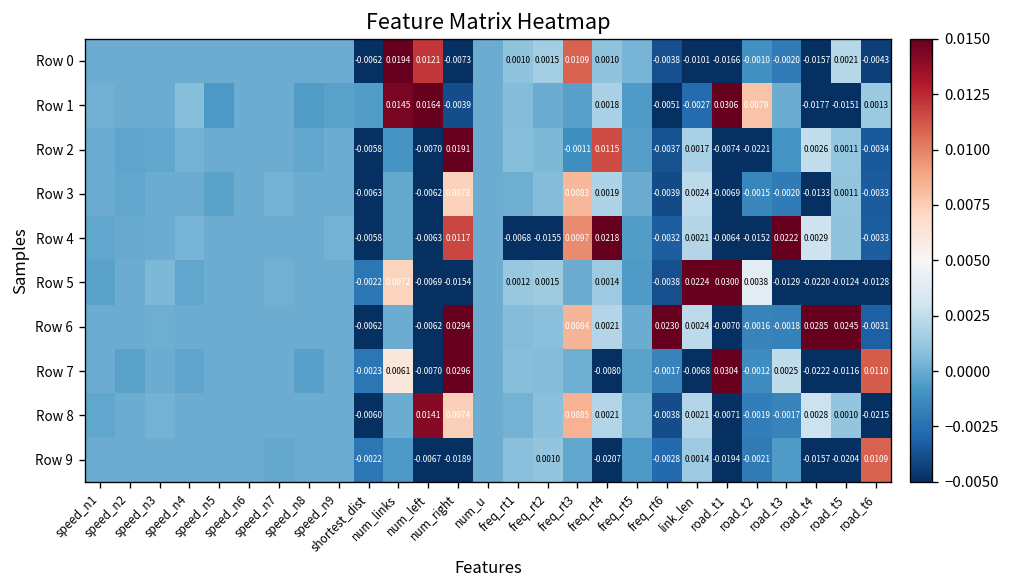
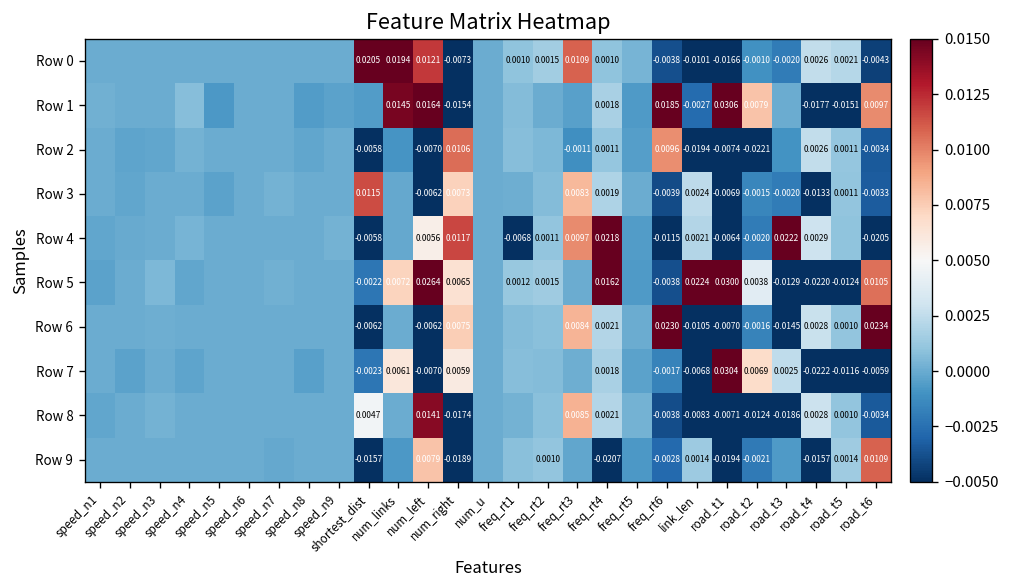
  {
    "Row 0": {
-     "shortest_dist": -0.0062,
+     "shortest_dist": 0.0205,
      "num_links": 0.0194,
      "num_left": 0.0121,
      "num_right": -0.0073,
      "freq_rt1": 0.0010,
      "freq_rt2": 0.0015,
      "freq_rt3": 0.0109,
      "freq_rt4": 0.0010,
      "freq_rt6": -0.0038,
      "link_len": -0.0101,
      "road_t1": -0.0166,
      "road_t2": -0.0010,
      "road_t3": -0.0020,
-     "road_t4": -0.0157,
+     "road_t4": 0.0026,
      "road_t5": 0.0021,
      "road_t6": -0.0043
    },
    "Row 1": {
      "num_links": 0.0145,
      "num_left": 0.0164,
-     "num_right": -0.0039,
+     "num_right": -0.0154,
      "freq_rt4": 0.0018,
-     "freq_rt6": -0.0051,
+     "freq_rt6": 0.0185,
      "link_len": -0.0027,
      "road_t1": 0.0306,
      "road_t2": 0.0079,
      "road_t4": -0.0177,
      "road_t5": -0.0151,
-     "road_t6": 0.0013
+     "road_t6": 0.0097
    },
    "Row 2": {
      "shortest_dist": -0.0058,
      "num_left": -0.0070,
-     "num_right": 0.0191,
+     "num_right": 0.0106,
      "freq_rt3": -0.0011,
-     "freq_rt4": 0.0115,
-     "freq_rt6": -0.0037,
-     "link_len": 0.0017,
+     "freq_rt4": 0.0011,
+     "freq_rt6": 0.0096,
+     "link_len": -0.0194,
      "road_t1": -0.0074,
      "road_t2": -0.0221,
      "road_t4": 0.0026,
      "road_t5": 0.0011,
      "road_t6": -0.0034
    },
    "Row 3": {
-     "shortest_dist": -0.0063,
+     "shortest_dist": 0.0115,
      "num_left": -0.0062,
      "num_right": 0.0073,
      "freq_rt3": 0.0083,
      "freq_rt4": 0.0019,
      "freq_rt6": -0.0039,
      "link_len": 0.0024,
      "road_t1": -0.0069,
      "road_t2": -0.0015,
      "road_t3": -0.0020,
      "road_t4": -0.0133,
      "road_t5": 0.0011,
      "road_t6": -0.0033
    },
    "Row 4": {
      "shortest_dist": -0.0058,
-     "num_left": -0.0063,
+     "num_left": 0.0056,
      "num_right": 0.0117,
      "freq_rt1": -0.0068,
-     "freq_rt2": -0.0155,
+     "freq_rt2": 0.0011,
      "freq_rt3": 0.0097,
      "freq_rt4": 0.0218,
-     "freq_rt6": -0.0032,
+     "freq_rt6": -0.0115,
      "link_len": 0.0021,
      "road_t1": -0.0064,
-     "road_t2": -0.0152,
+     "road_t2": -0.0020,
      "road_t3": 0.0222,
      "road_t4": 0.0029,
-     "road_t6": -0.0033
+     "road_t6": -0.0205
    },
    "Row 5": {
      "shortest_dist": -0.0022,
      "num_links": 0.0072,
-     "num_left": -0.0069,
-     "num_right": -0.0154,
+     "num_left": 0.0264,
+     "num_right": 0.0065,
      "freq_rt1": 0.0012,
      "freq_rt2": 0.0015,
-     "freq_rt4": 0.0014,
+     "freq_rt4": 0.0162,
      "freq_rt6": -0.0038,
      "link_len": 0.0224,
      "road_t1": 0.0300,
      "road_t2": 0.0038,
      "road_t3": -0.0129,
      "road_t4": -0.0220,
      "road_t5": -0.0124,
-     "road_t6": -0.0128
+     "road_t6": 0.0105
    },
    "Row 6": {
      "shortest_dist": -0.0062,
      "num_left": -0.0062,
-     "num_right": 0.0294,
+     "num_right": 0.0075,
      "freq_rt3": 0.0084,
      "freq_rt4": 0.0021,
      "freq_rt6": 0.0230,
-     "link_len": 0.0024,
+     "link_len": -0.0105,
      "road_t1": -0.0070,
      "road_t2": -0.0016,
-     "road_t3": -0.0018,
-     "road_t4": 0.0285,
-     "road_t5": 0.0245,
-     "road_t6": -0.0031
+     "road_t3": -0.0145,
+     "road_t4": 0.0028,
+     "road_t5": 0.0010,
+     "road_t6": 0.0234
    },
    "Row 7": {
      "shortest_dist": -0.0023,
      "num_links": 0.0061,
      "num_left": -0.0070,
-     "num_right": 0.0296,
-     "freq_rt4": -0.0080,
+     "num_right": 0.0059,
+     "freq_rt4": 0.0018,
      "freq_rt6": -0.0017,
      "link_len": -0.0068,
      "road_t1": 0.0304,
-     "road_t2": -0.0012,
+     "road_t2": 0.0069,
      "road_t3": 0.0025,
      "road_t4": -0.0222,
      "road_t5": -0.0116,
-     "road_t6": 0.0110
+     "road_t6": -0.0059
    },
    "Row 8": {
-     "shortest_dist": -0.0060,
+     "shortest_dist": 0.0047,
      "num_left": 0.0141,
-     "num_right": 0.0074,
+     "num_right": -0.0174,
      "freq_rt3": 0.0085,
      "freq_rt4": 0.0021,
      "freq_rt6": -0.0038,
-     "link_len": 0.0021,
+     "link_len": -0.0083,
      "road_t1": -0.0071,
-     "road_t2": -0.0019,
-     "road_t3": -0.0017,
+     "road_t2": -0.0124,
+     "road_t3": -0.0186,
      "road_t4": 0.0028,
      "road_t5": 0.0010,
-     "road_t6": -0.0215
+     "road_t6": -0.0034
    },
    "Row 9": {
-     "shortest_dist": -0.0022,
-     "num_left": -0.0067,
+     "shortest_dist": -0.0157,
+     "num_left": 0.0079,
      "num_right": -0.0189,
      "freq_rt2": 0.0010,
      "freq_rt4": -0.0207,
      "freq_rt6": -0.0028,
      "link_len": 0.0014,
      "road_t1": -0.0194,
      "road_t2": -0.0021,
      "road_t4": -0.0157,
-     "road_t5": -0.0204,
+     "road_t5": 0.0014,
      "road_t6": 0.0109
    }
  }
